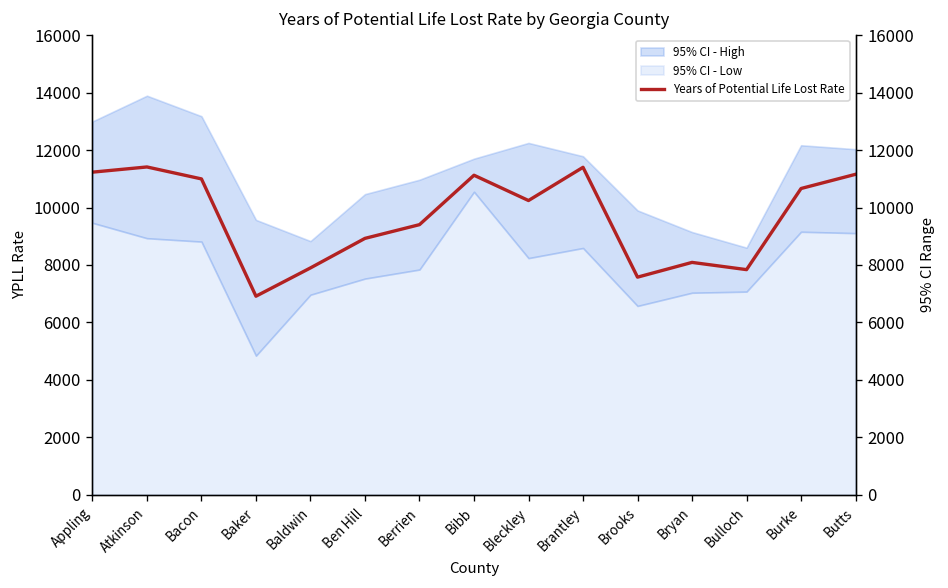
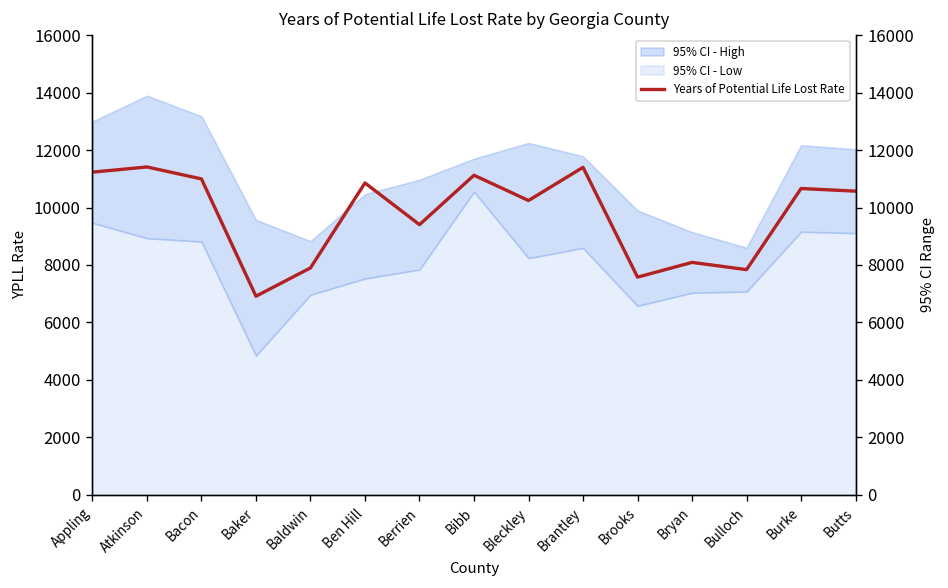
  {
    "Years of Potential Life Lost Rate": {
      "Appling": 11200,
      "Atkinson": 11400,
      "Bacon": 11000,
      "Baker": 6900,
      "Baldwin": 7900,
-     "Ben Hill": 8900,
+     "Ben Hill": 10900,
      "Berrien": 9400,
      "Bibb": 11100,
      "Bleckley": 10200,
      "Brantley": 11400,
      "Brooks": 7600,
      "Bryan": 8100,
      "Bulloch": 7800,
      "Burke": 10700,
-     "Butts": 11200
+     "Butts": 10600
    }
  }
